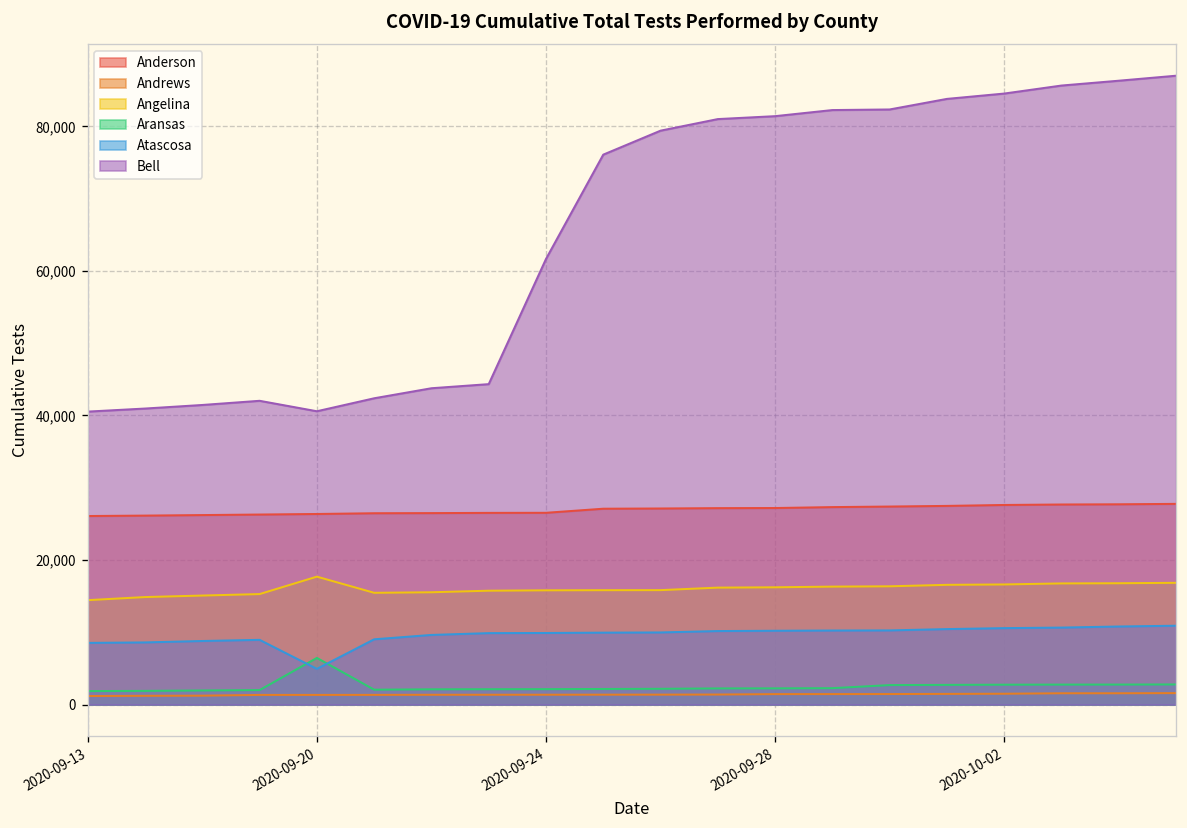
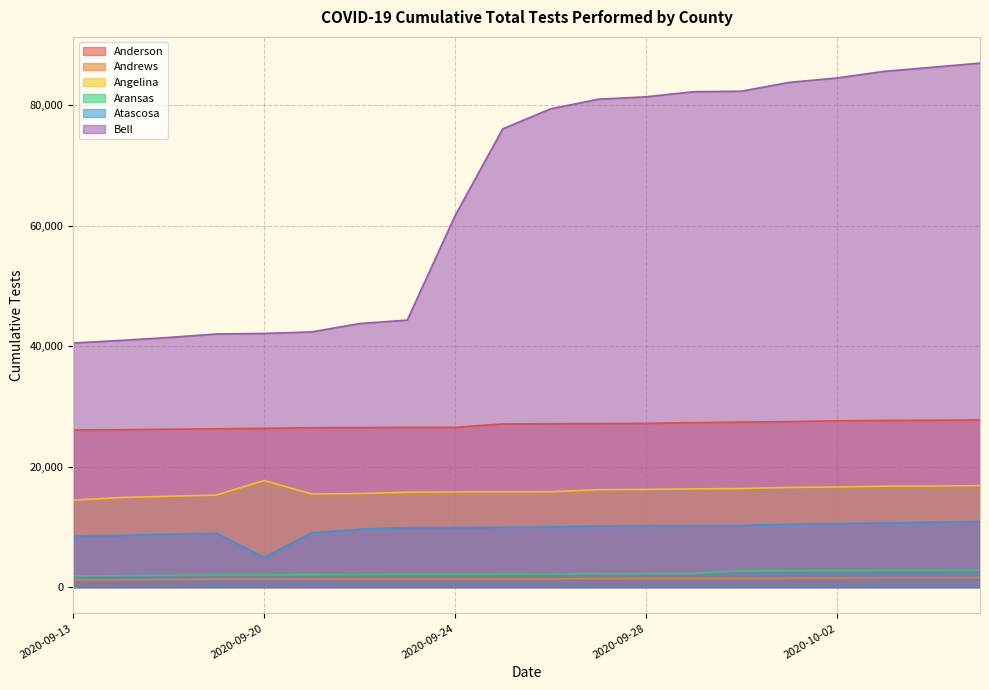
  {
    "Angelina": {
      "2020-09-13": "14,000",
      "2020-09-20": "18,000",
      "2020-09-24": "16,000",
      "2020-09-28": "16,000",
      "2020-10-02": "17,000"
    },
    "Aransas": {
      "2020-09-13": "2,000",
-     "2020-09-20": "6,000",
+     "2020-09-20": "2,000",
      "2020-09-24": "2,000",
      "2020-09-28": "2,000",
      "2020-10-02": "3,000"
    },
    "Atascosa": {
      "2020-09-13": "9,000",
      "2020-09-20": "5,000",
      "2020-09-24": "10,000",
      "2020-09-28": "10,000",
      "2020-10-02": "11,000"
    },
    "Bell": {
      "2020-09-13": "41,000",
-     "2020-09-20": "41,000",
+     "2020-09-20": "42,000",
      "2020-09-24": "62,000",
      "2020-09-28": "81,000",
      "2020-10-02": "85,000"
    }
  }
